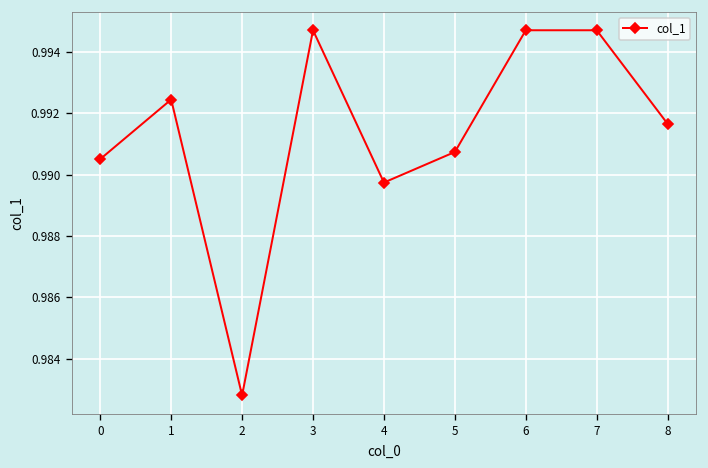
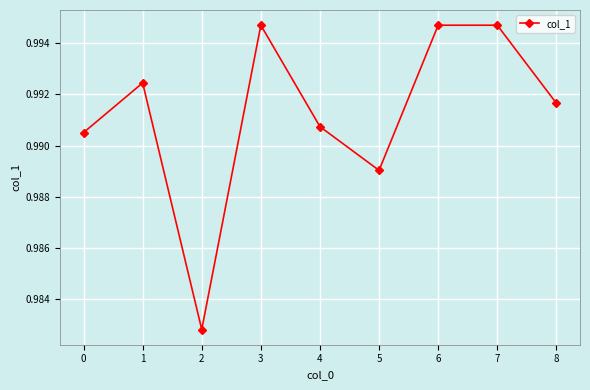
  {
    "0": 0.9905,
    "1": 0.9925,
    "2": 0.9828,
    "3": 0.9947,
-   "4": 0.9897,
-   "5": 0.9907,
+   "4": 0.9907,
+   "5": 0.9890,
    "6": 0.9947,
    "7": 0.9947,
    "8": 0.9917
  }
